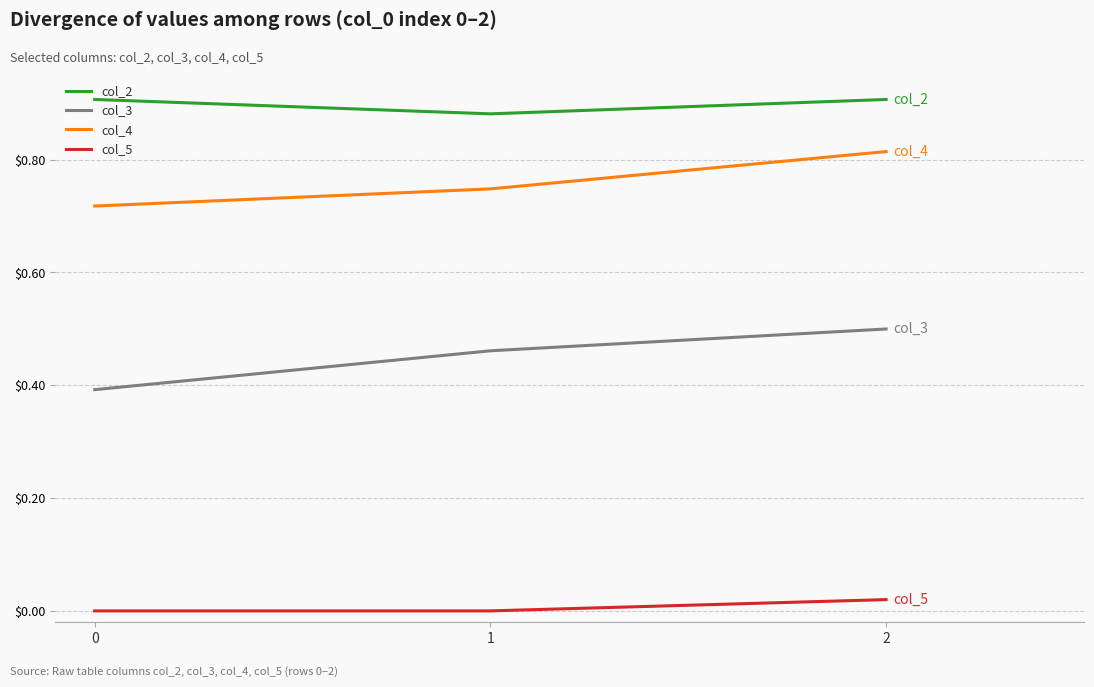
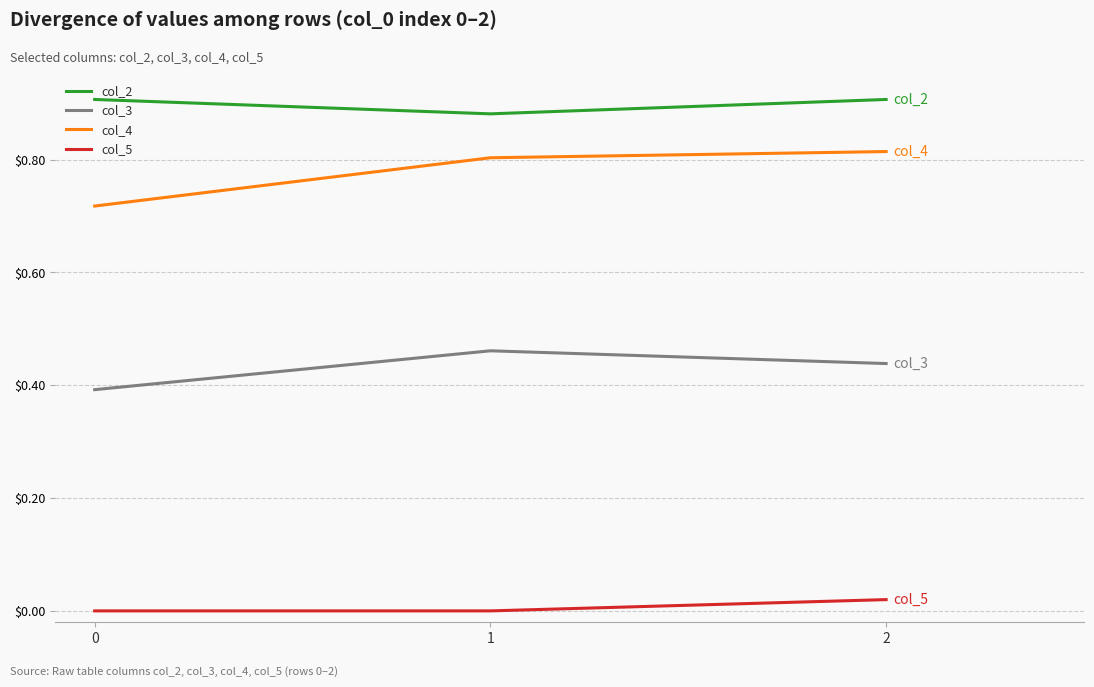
  {
    "col_2": {
      "0": "$0.91",
      "1": "$0.88"
    },
    "col_3": {
      "0": "$0.39",
      "1": "$0.46",
-     "2": "$0.50"
+     "2": "$0.44"
    },
    "col_4": {
      "0": "$0.72",
-     "1": "$0.75"
+     "1": "$0.80"
    },
    "col_5": {
      "0": "$0.00",
      "1": "$0.00"
    }
  }
